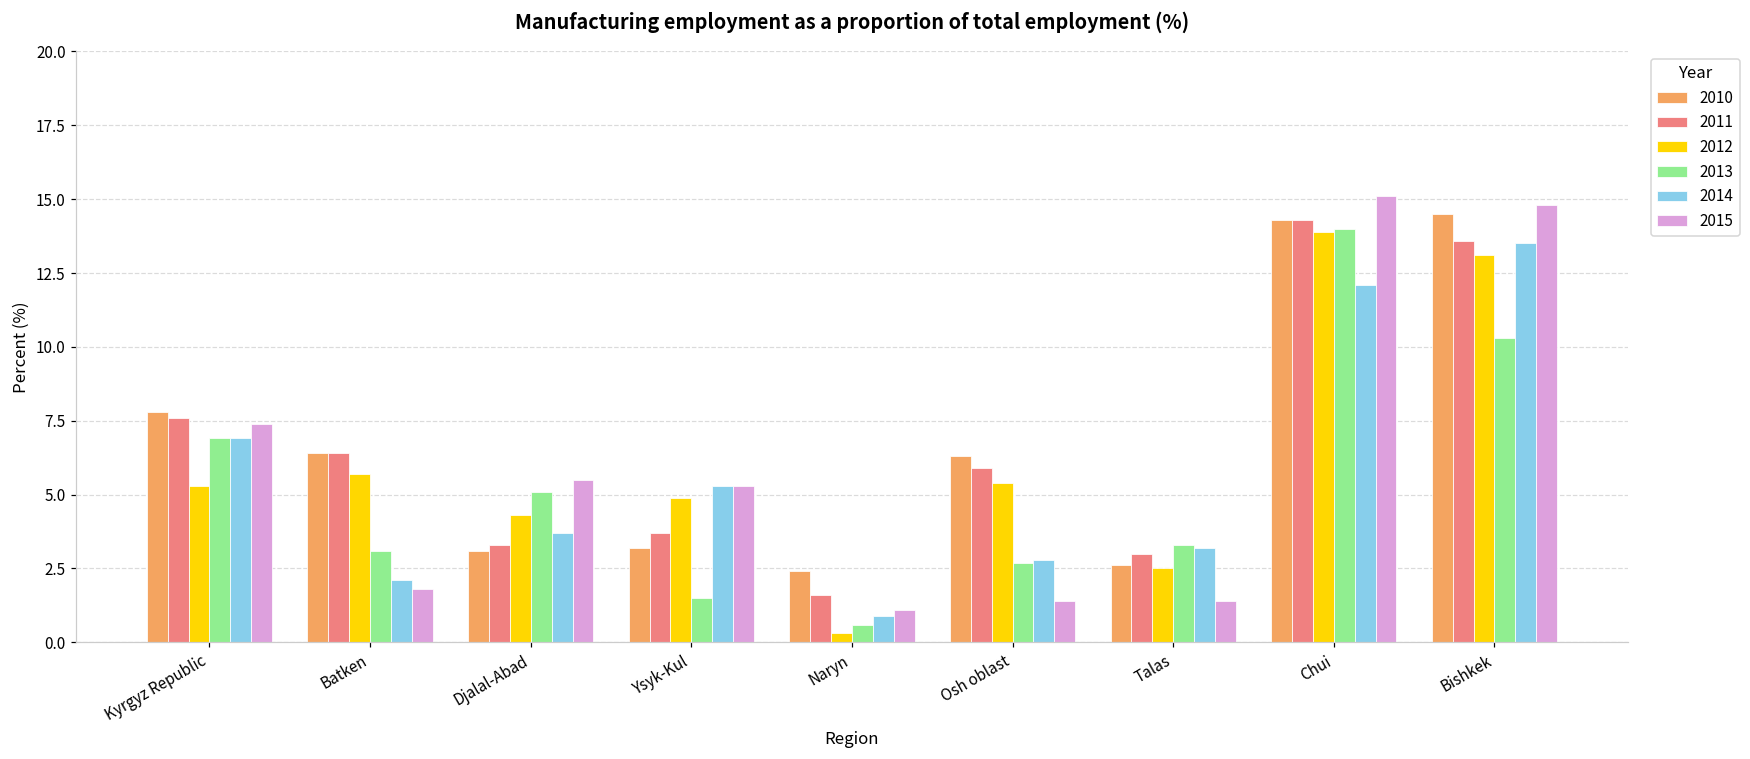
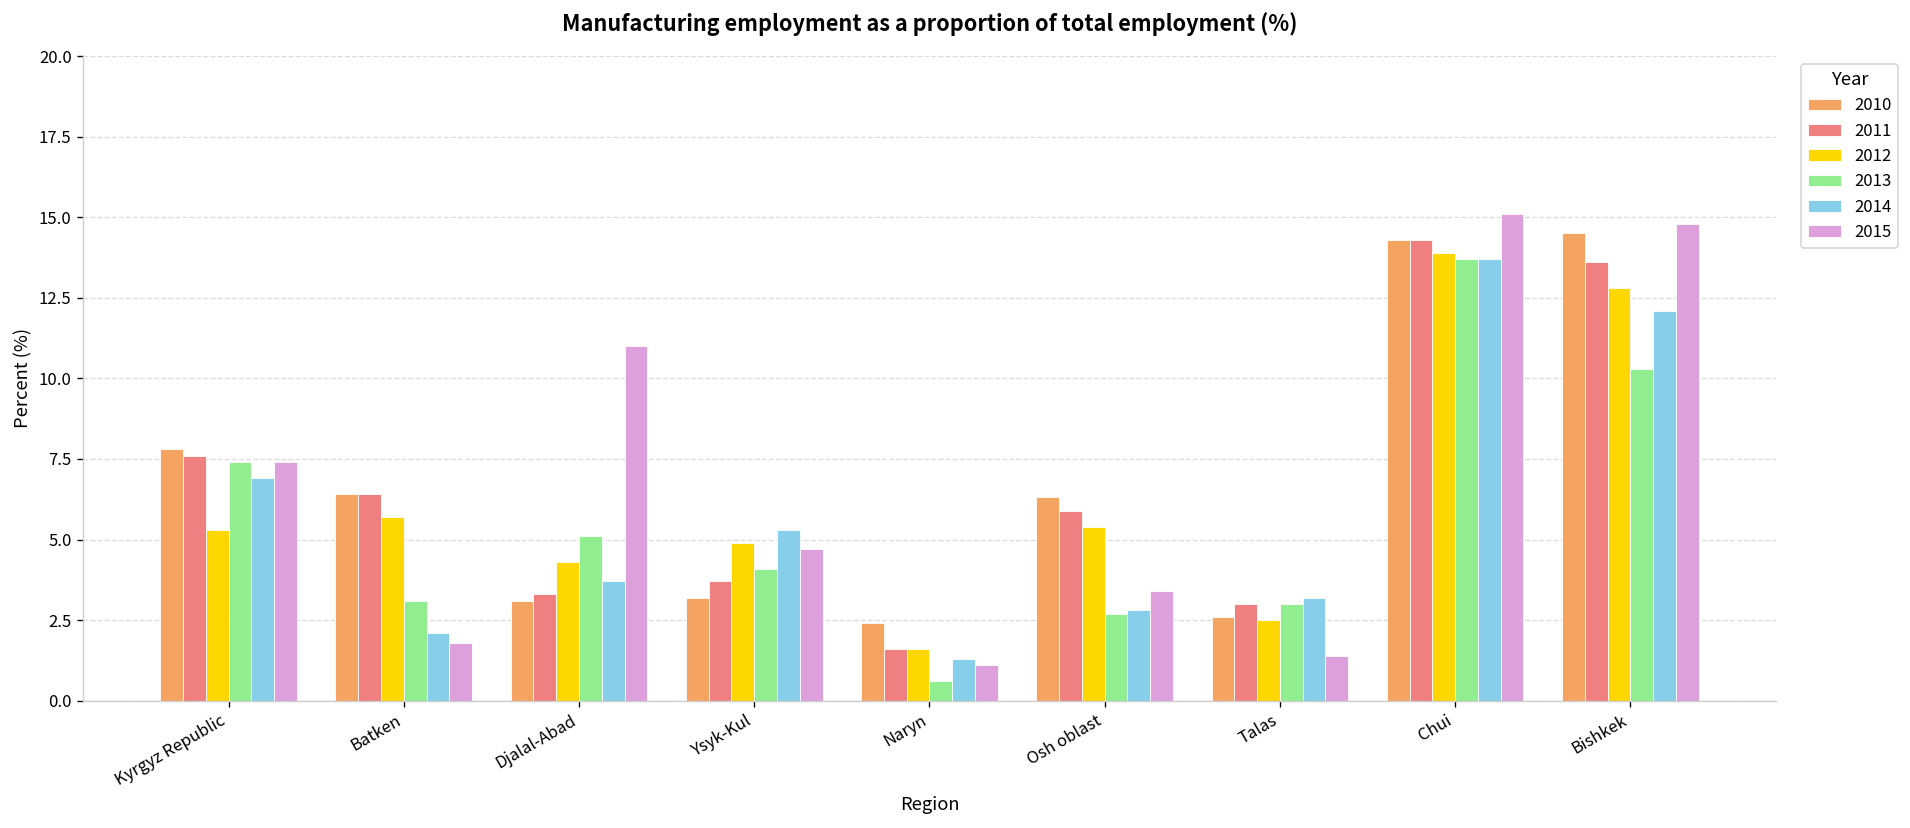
  {
    "2012": {
      "Kyrgyz Republic": 5.3,
      "Batken": 5.7,
      "Djalal-Abad": 4.3,
      "Ysyk-Kul": 4.9,
-     "Naryn": 0.3,
+     "Naryn": 1.6,
      "Osh oblast": 5.4,
      "Talas": 2.5,
      "Chui": 13.9,
-     "Bishkek": 13.1
+     "Bishkek": 12.8
    },
    "2013": {
-     "Kyrgyz Republic": 6.9,
+     "Kyrgyz Republic": 7.4,
      "Batken": 3.1,
      "Djalal-Abad": 5.1,
-     "Ysyk-Kul": 1.5,
+     "Ysyk-Kul": 4.1,
      "Naryn": 0.6,
      "Osh oblast": 2.7,
-     "Talas": 3.3,
-     "Chui": 14.0,
+     "Talas": 3.0,
+     "Chui": 13.7,
      "Bishkek": 10.3
    },
    "2014": {
      "Kyrgyz Republic": 6.9,
      "Batken": 2.1,
      "Djalal-Abad": 3.7,
      "Ysyk-Kul": 5.3,
-     "Naryn": 0.9,
+     "Naryn": 1.3,
      "Osh oblast": 2.8,
      "Talas": 3.2,
-     "Chui": 12.1,
-     "Bishkek": 13.5
+     "Chui": 13.7,
+     "Bishkek": 12.1
    },
    "2015": {
      "Kyrgyz Republic": 7.4,
      "Batken": 1.8,
-     "Djalal-Abad": 5.5,
-     "Ysyk-Kul": 5.3,
+     "Djalal-Abad": 11.0,
+     "Ysyk-Kul": 4.7,
      "Naryn": 1.1,
-     "Osh oblast": 1.4,
+     "Osh oblast": 3.4,
      "Talas": 1.4,
      "Chui": 15.1,
      "Bishkek": 14.8
    }
  }
